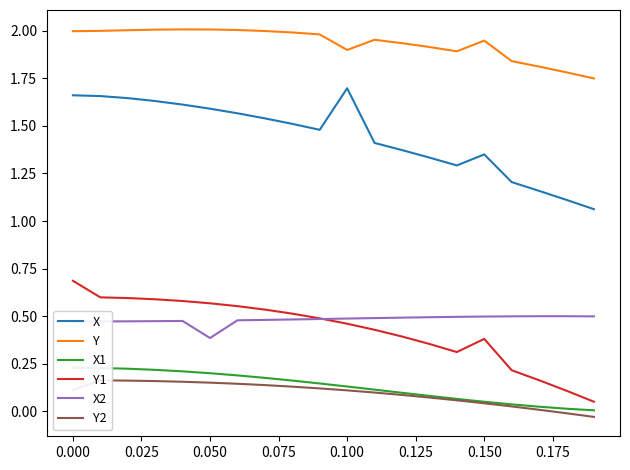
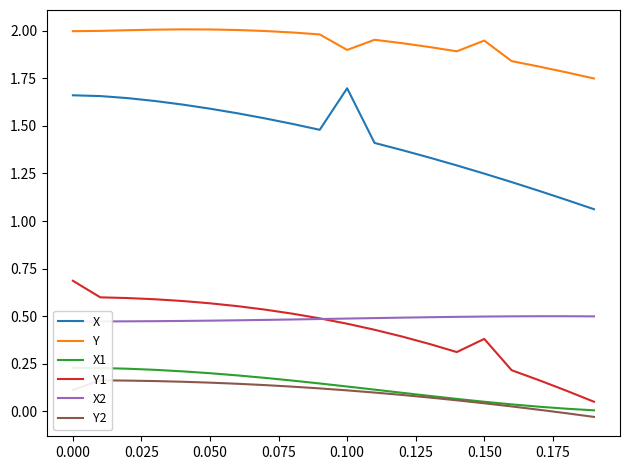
  {
    "X": {
      "0.000": 1.66,
      "0.050": 1.59,
      "0.100": 1.70,
-     "0.150": 1.35
+     "0.150": 1.25
    },
    "Y": {
      "0.000": 2.00,
      "0.050": 2.01,
      "0.100": 1.90,
      "0.150": 1.95
    },
    "X1": {
      "0.050": 0.20,
      "0.100": 0.13
    },
    "Y1": {
      "0.000": 0.69,
      "0.050": 0.57,
      "0.100": 0.46,
      "0.150": 0.38
    },
    "X2": {
-     "0.050": 0.39,
+     "0.050": 0.48,
      "0.100": 0.49,
      "0.150": 0.50
    },
    "Y2": {
      "0.050": 0.15,
      "0.100": 0.11
    }
  }
